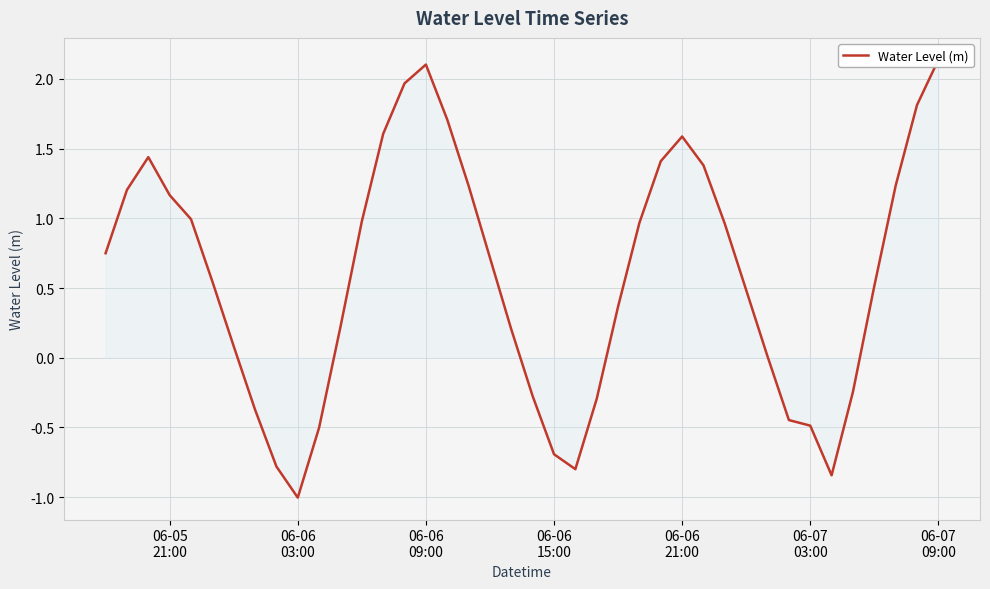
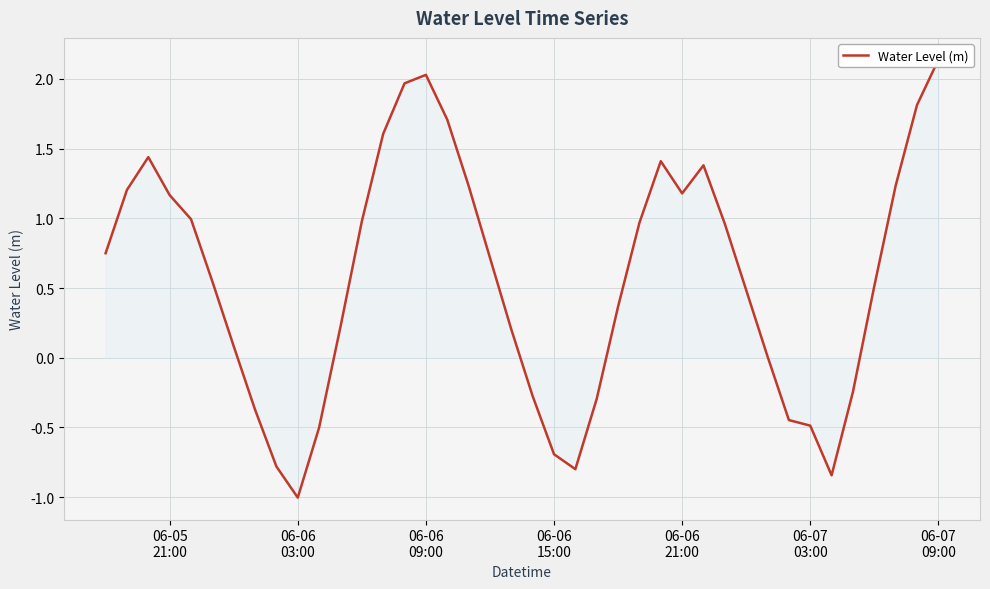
  {
    "Water Level (m)": {
      "06-06 03:00": -1.00,
-     "06-06 09:00": 2.10,
+     "06-06 09:00": 2.03,
      "06-06 15:00": -0.69,
-     "06-06 21:00": 1.59,
+     "06-06 21:00": 1.18,
      "06-07 03:00": -0.49
    }
  }
